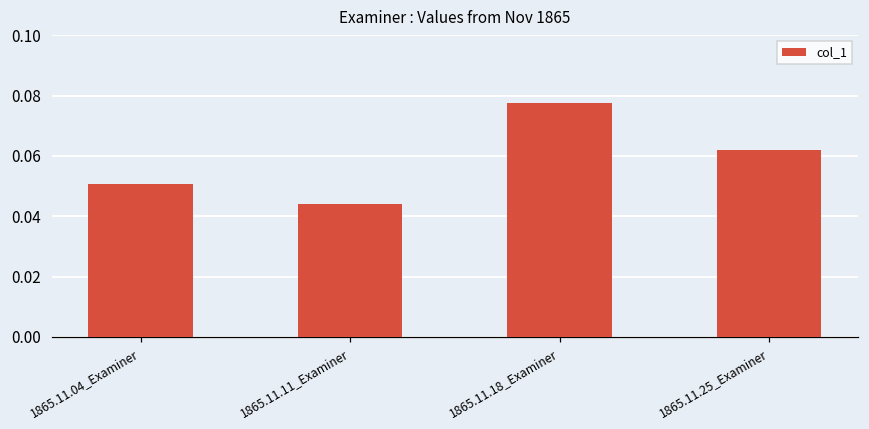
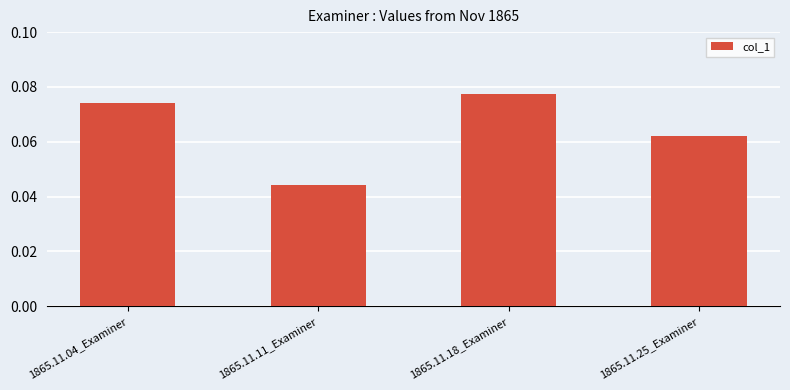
  {
-   "1865.11.04_Examiner": 0.051,
+   "1865.11.04_Examiner": 0.074,
    "1865.11.11_Examiner": 0.044,
    "1865.11.18_Examiner": 0.077,
    "1865.11.25_Examiner": 0.062
  }
